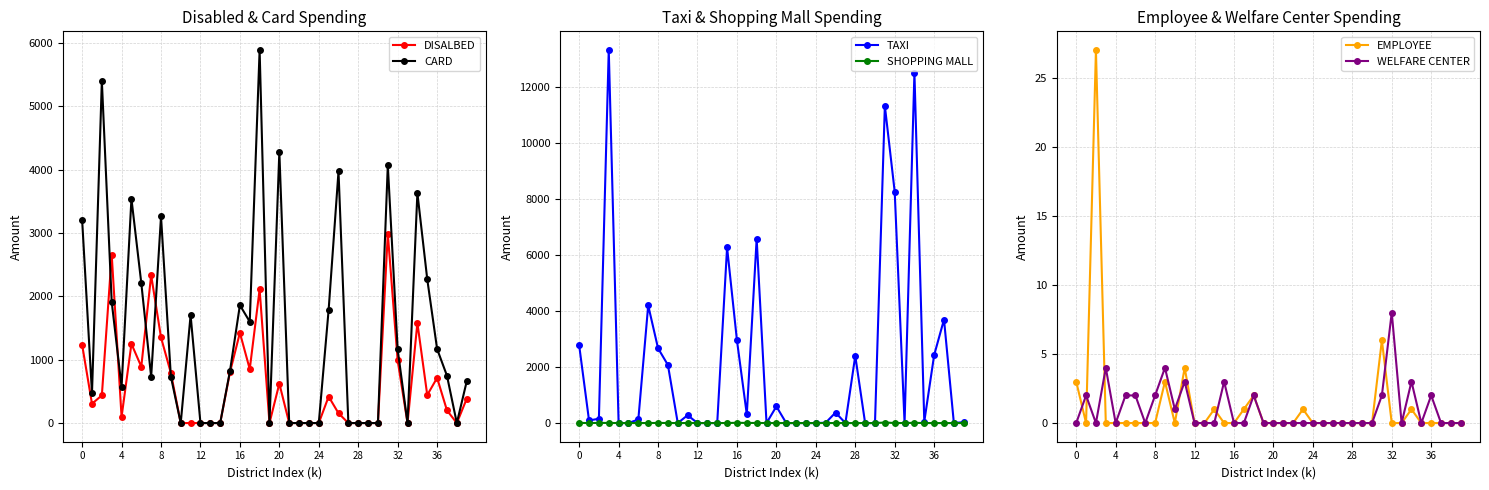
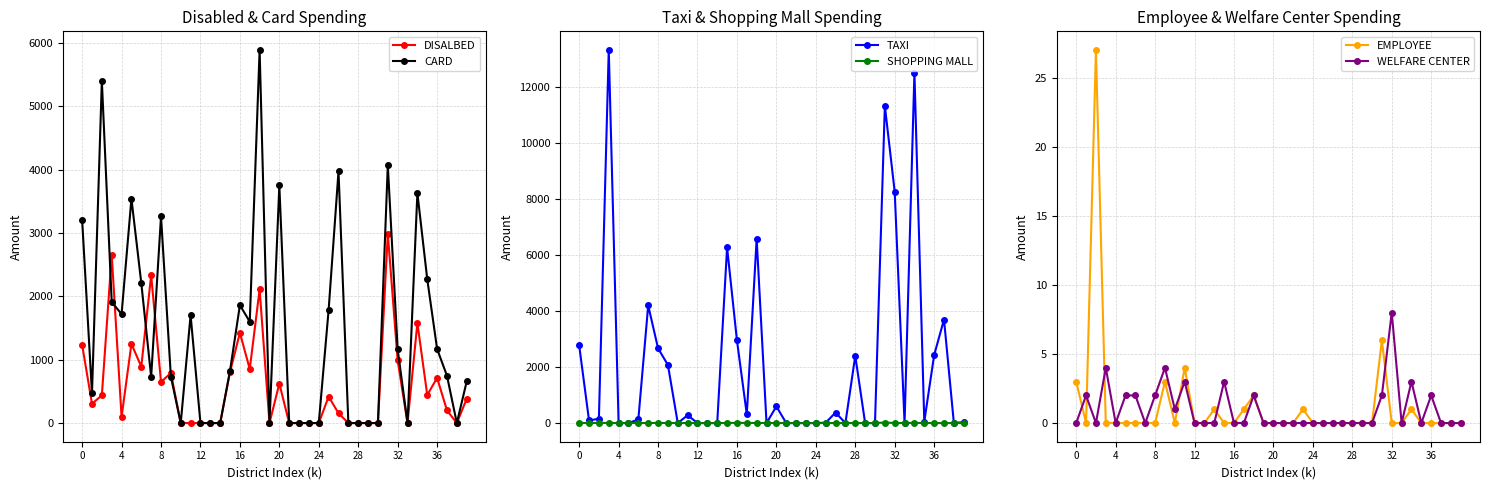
  {
    "Disabled & Card Spending": {
      "DISALBED": {
        "0": 1200,
        "4": 100,
-       "8": 1400,
+       "8": 600,
        "16": 1400,
        "20": 600,
        "32": 1000,
        "36": 700
      },
      "CARD": {
        "0": 3200,
-       "4": 600,
+       "4": 1700,
        "8": 3300,
        "16": 1900,
-       "20": 4300,
+       "20": 3700,
        "32": 1200,
        "36": 1200
      }
    },
    "Taxi & Shopping Mall Spending": {
      "TAXI": {
        "0": 2800,
        "8": 2700,
        "16": 3000,
        "20": 600,
        "28": 2400,
        "32": 8300,
        "36": 2400
      },
      "SHOPPING MALL": {
        "0": 0,
        "8": 0,
        "16": 0,
        "20": 0,
        "28": 0,
        "32": 0,
        "36": 0
      }
    },
    "Employee & Welfare Center Spending": {
      "EMPLOYEE": {
        "0": 3.0,
        "8": 0.0,
        "32": 0.0,
        "36": 0.0
      },
      "WELFARE CENTER": {
        "0": 0.0,
        "8": 2.0,
        "32": 8.0,
        "36": 2.0
      }
    }
  }
